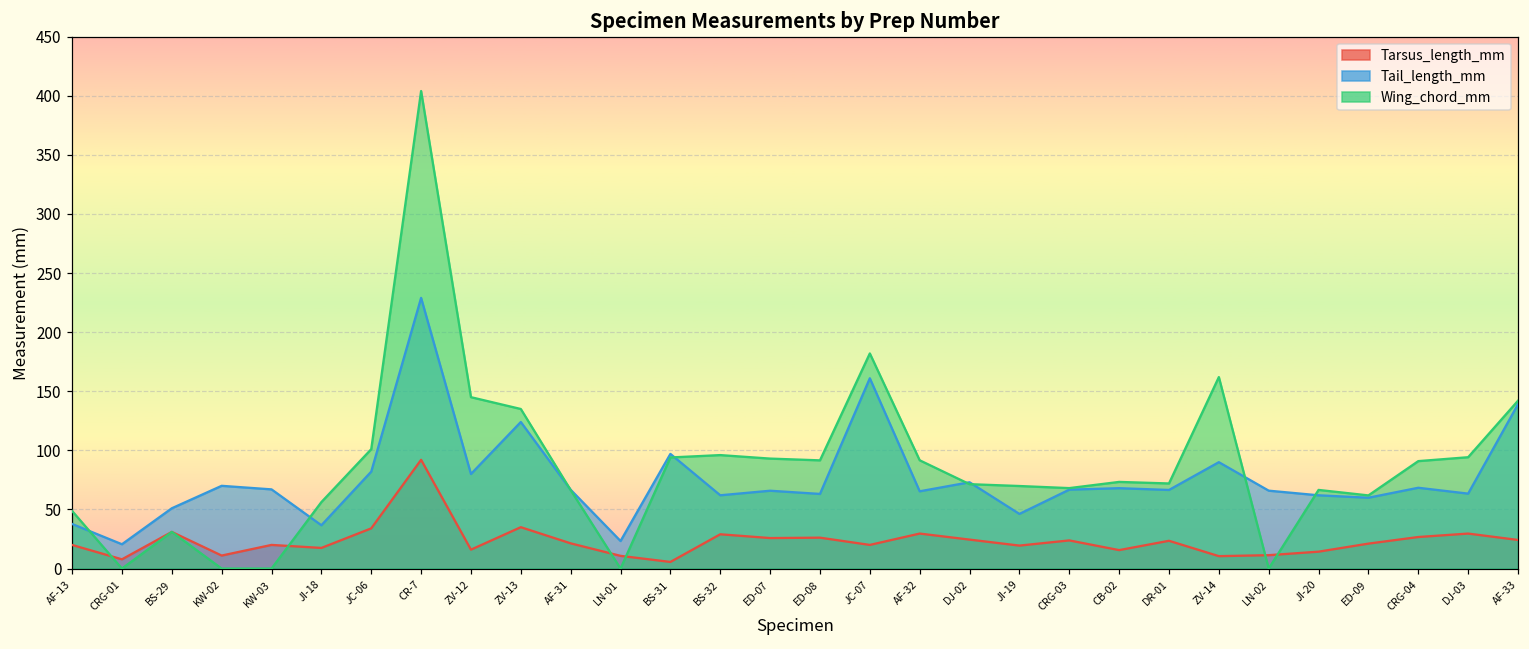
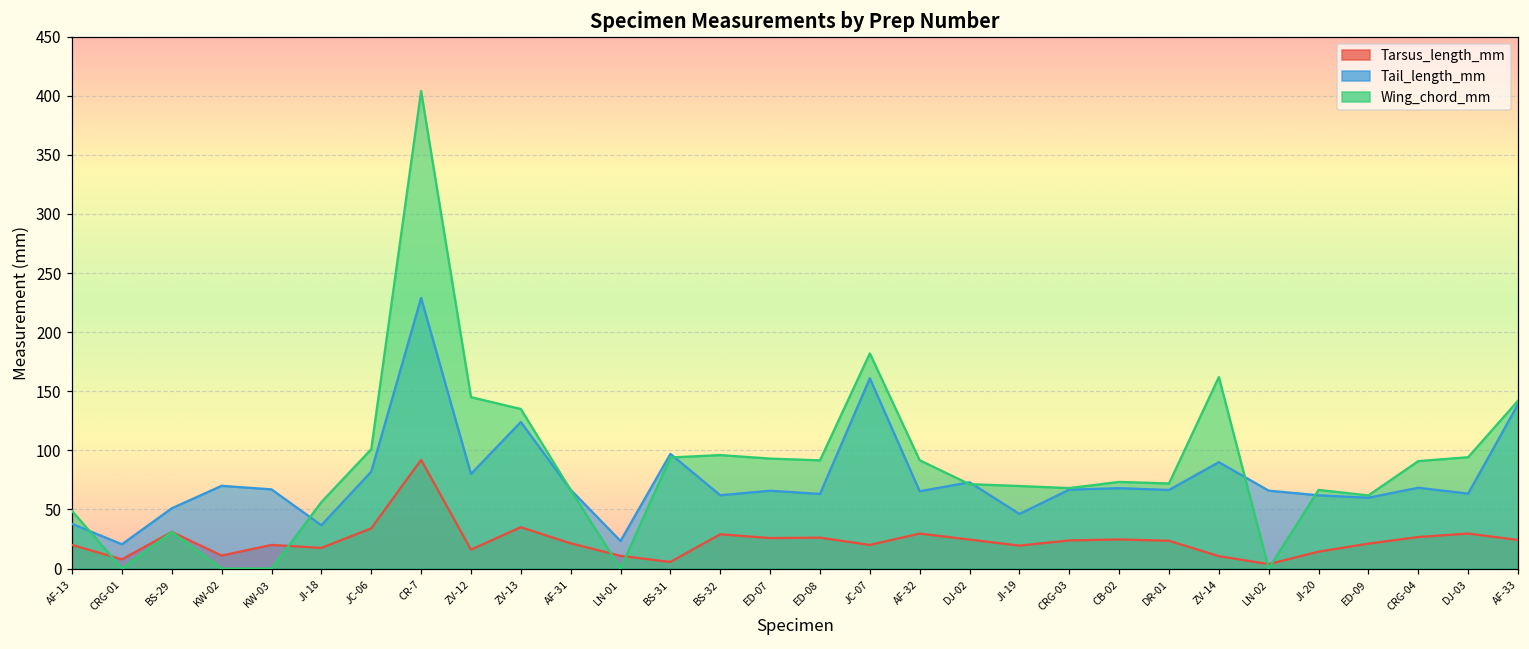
  {
    "Tarsus_length_mm": {
      "AF-13": 20,
      "CRG-01": 8,
      "KW-02": 11,
      "KW-03": 20,
      "JI-18": 17,
      "JC-06": 34,
      "CR-7": 92,
      "ZV-12": 16,
      "ZV-13": 35,
      "AF-31": 21,
      "LN-01": 11,
      "BS-31": 6,
      "BS-32": 29,
      "ED-07": 26,
      "ED-08": 26,
      "JC-07": 20,
      "AF-32": 30,
      "DJ-02": 25,
      "JI-19": 19,
      "CRG-03": 24,
-     "CB-02": 16,
+     "CB-02": 25,
      "DR-01": 24,
      "ZV-14": 11,
-     "LN-02": 11,
+     "LN-02": 4,
      "JI-20": 14,
      "ED-09": 21,
      "CRG-04": 27,
      "DJ-03": 30,
      "AF-33": 24
    },
    "Tail_length_mm": {
      "AF-13": 38,
      "CRG-01": 21,
      "BS-29": 51,
      "KW-02": 70,
      "KW-03": 67,
      "JI-18": 37,
      "JC-06": 82,
      "CR-7": 229,
      "ZV-12": 80,
      "ZV-13": 124,
      "LN-01": 23,
      "BS-31": 97,
      "BS-32": 62,
      "ED-07": 66,
      "ED-08": 63,
      "JC-07": 161,
      "AF-32": 65,
      "JI-19": 46,
      "CB-02": 68,
      "DR-01": 67,
      "ZV-14": 90,
      "LN-02": 66,
      "JI-20": 62,
      "CRG-04": 68,
      "DJ-03": 63,
      "AF-33": 139
    },
    "Wing_chord_mm": {
      "AF-13": 49,
      "CRG-01": 0,
      "KW-02": 0,
      "KW-03": 0,
      "JI-18": 56,
      "JC-06": 101,
      "CR-7": 404,
      "ZV-12": 145,
      "ZV-13": 135,
      "LN-01": 0,
      "BS-31": 94,
      "BS-32": 96,
      "ED-07": 93,
      "ED-08": 92,
      "JC-07": 182,
      "AF-32": 92,
      "JI-19": 70,
      "CB-02": 73,
      "DR-01": 72,
      "ZV-14": 162,
      "LN-02": 0,
      "JI-20": 67,
      "CRG-04": 91,
      "DJ-03": 94,
      "AF-33": 142
    }
  }
